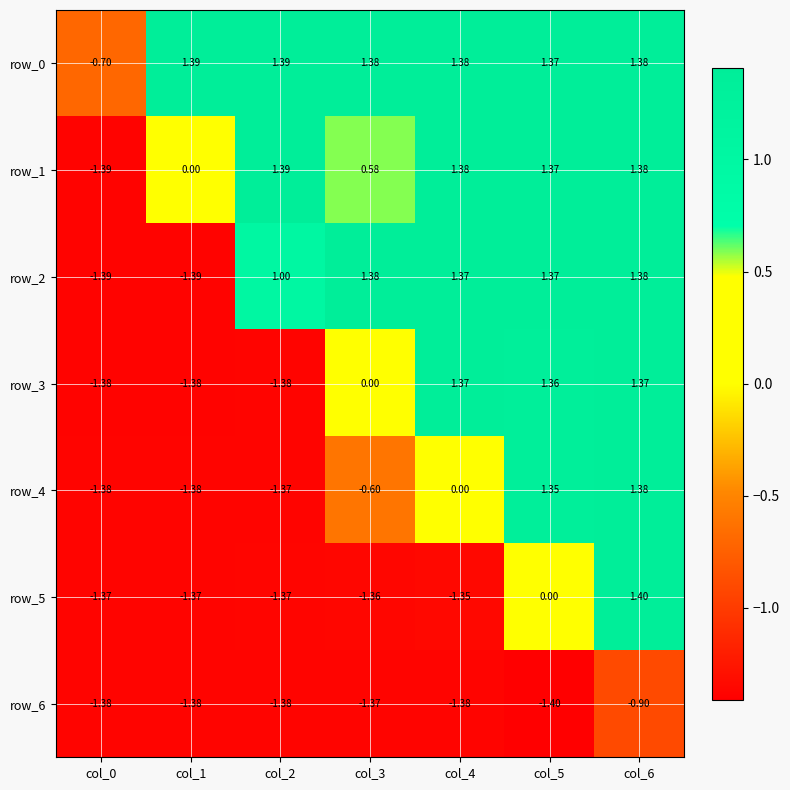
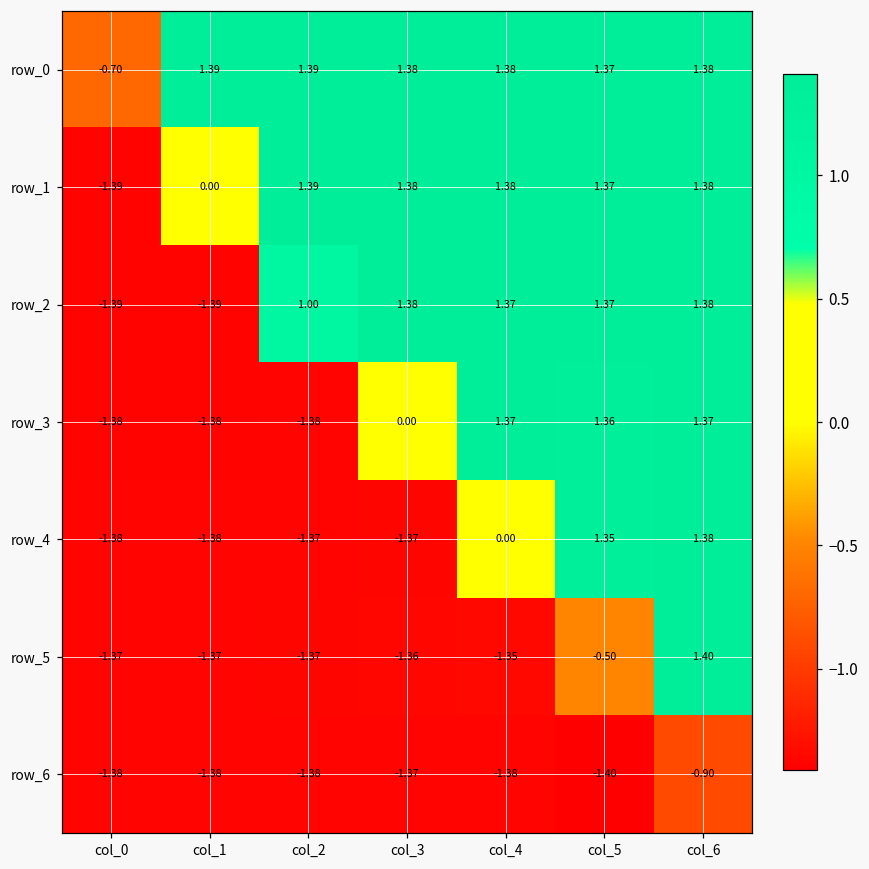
  {
    "row_0": {
      "col_0": -0.70,
      "col_1": 1.39,
      "col_2": 1.39,
      "col_3": 1.38,
      "col_4": 1.38,
      "col_5": 1.37,
      "col_6": 1.38
    },
    "row_1": {
      "col_0": -1.39,
      "col_1": 0.00,
      "col_2": 1.39,
-     "col_3": 0.58,
+     "col_3": 1.38,
      "col_4": 1.38,
      "col_5": 1.37,
      "col_6": 1.38
    },
    "row_2": {
      "col_0": -1.39,
      "col_1": -1.39,
      "col_2": 1.00,
      "col_3": 1.38,
      "col_4": 1.37,
      "col_5": 1.37,
      "col_6": 1.38
    },
    "row_3": {
      "col_0": -1.38,
      "col_1": -1.38,
      "col_2": -1.38,
      "col_3": 0.00,
      "col_4": 1.37,
      "col_5": 1.36,
      "col_6": 1.37
    },
    "row_4": {
      "col_0": -1.38,
      "col_1": -1.38,
      "col_2": -1.37,
-     "col_3": -0.60,
+     "col_3": -1.37,
      "col_4": 0.00,
      "col_5": 1.35,
      "col_6": 1.38
    },
    "row_5": {
      "col_0": -1.37,
      "col_1": -1.37,
      "col_2": -1.37,
      "col_3": -1.36,
      "col_4": -1.35,
-     "col_5": 0.00,
+     "col_5": -0.50,
      "col_6": 1.40
    },
    "row_6": {
      "col_0": -1.38,
      "col_1": -1.38,
      "col_2": -1.38,
      "col_3": -1.37,
      "col_4": -1.38,
      "col_5": -1.40,
      "col_6": -0.90
    }
  }
